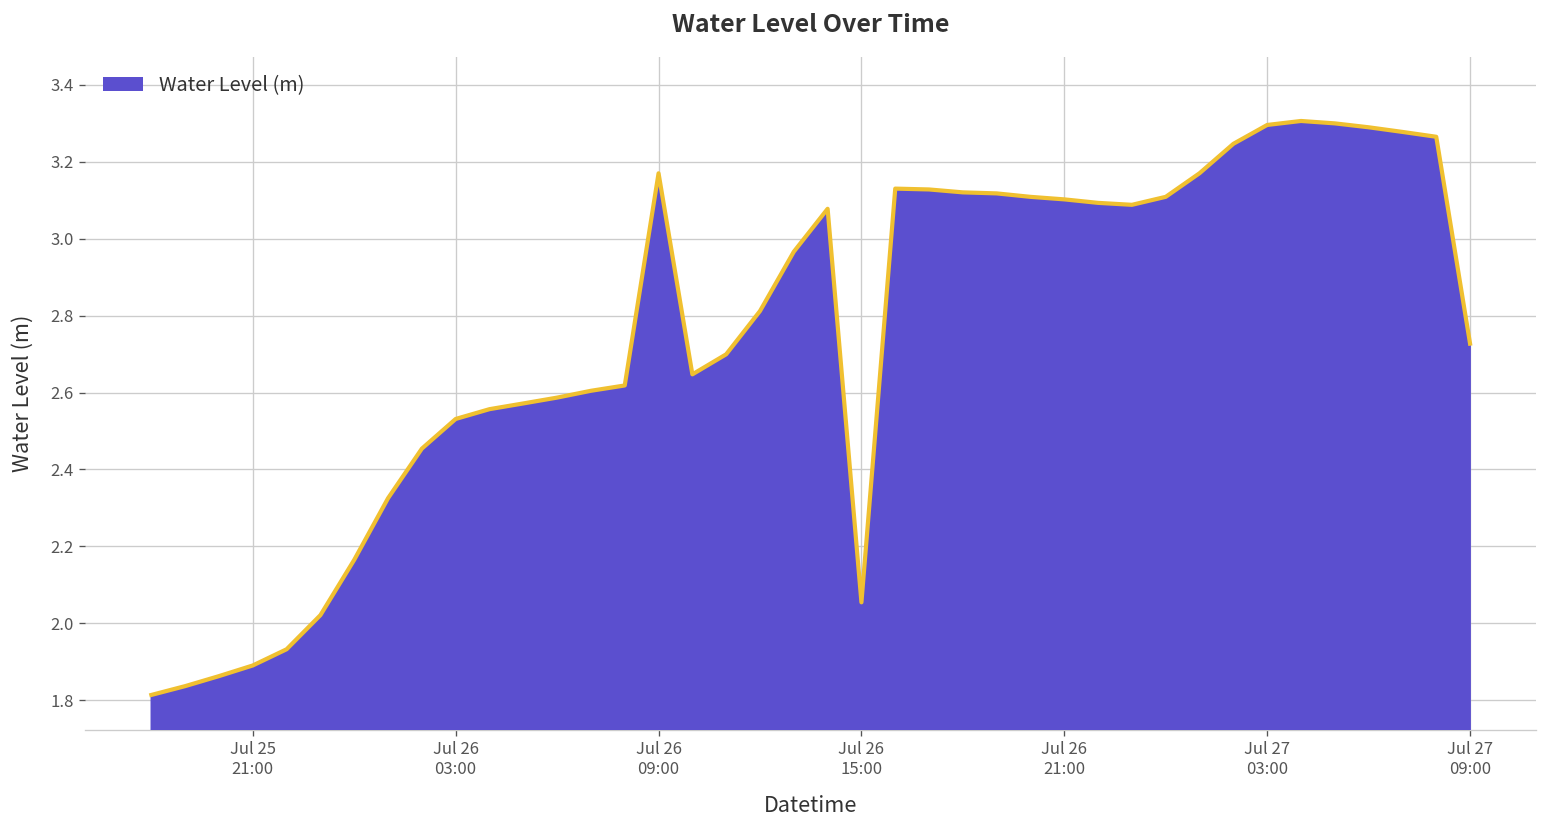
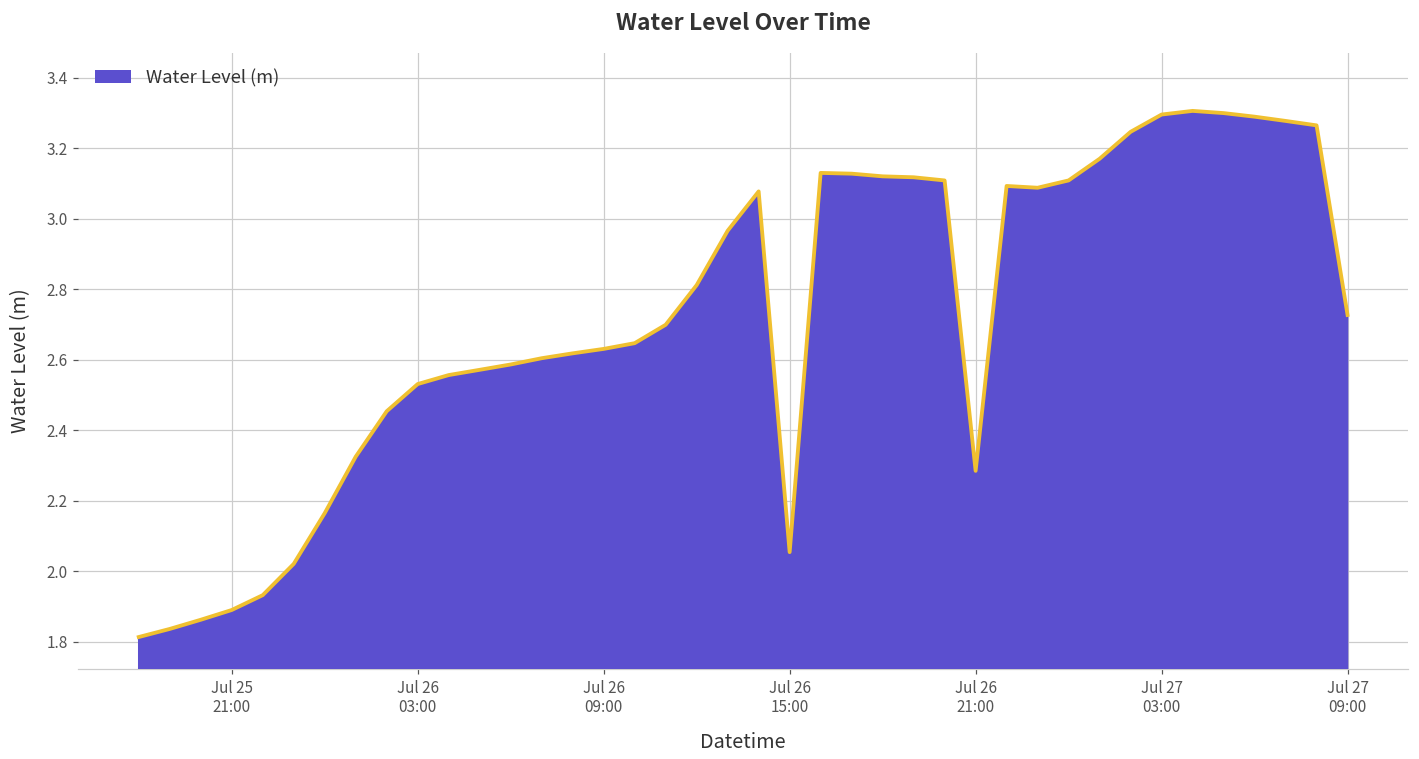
  {
    "Jul 25 21:00": 1.89,
    "Jul 26 03:00": 2.53,
-   "Jul 26 09:00": 3.17,
+   "Jul 26 09:00": 2.63,
    "Jul 26 15:00": 2.05,
-   "Jul 26 21:00": 3.10,
+   "Jul 26 21:00": 2.29,
    "Jul 27 03:00": 3.30,
    "Jul 27 09:00": 2.73
  }
